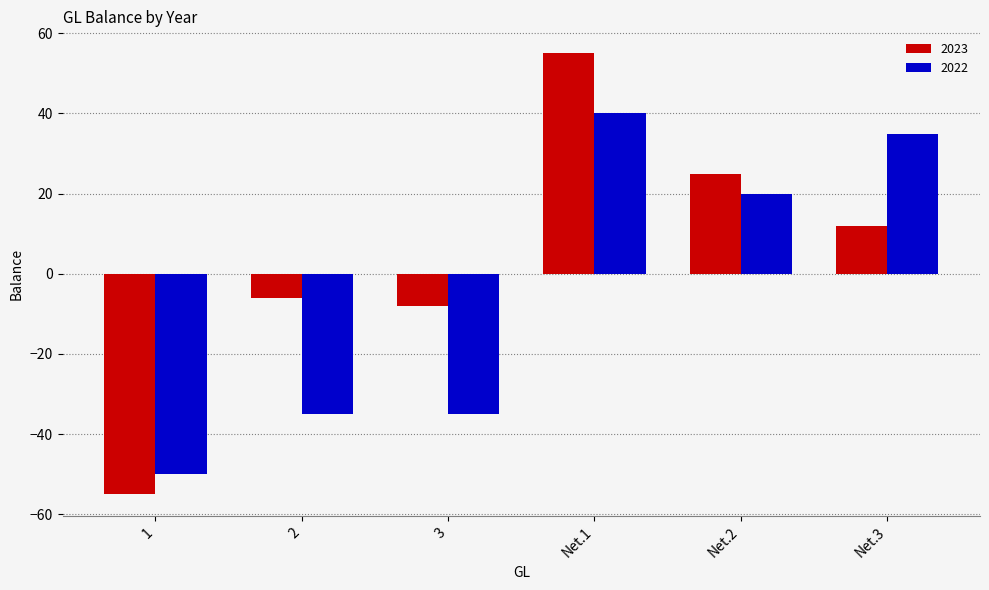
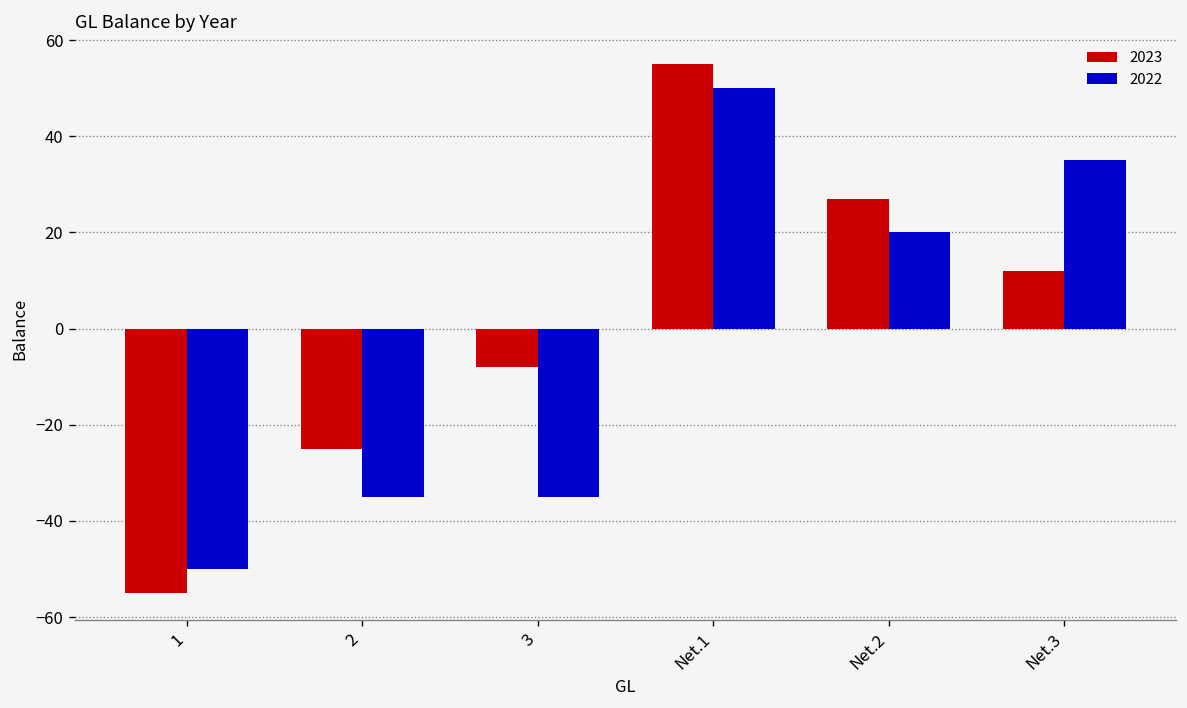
  {
    "2023": {
      "1": -55,
-     "2": -6,
+     "2": -25,
      "3": -8,
      "Net.1": 55,
-     "Net.2": 25,
+     "Net.2": 27,
      "Net.3": 12
    },
    "2022": {
      "1": -50,
      "2": -35,
      "3": -35,
-     "Net.1": 40,
+     "Net.1": 50,
      "Net.2": 20,
      "Net.3": 35
    }
  }
